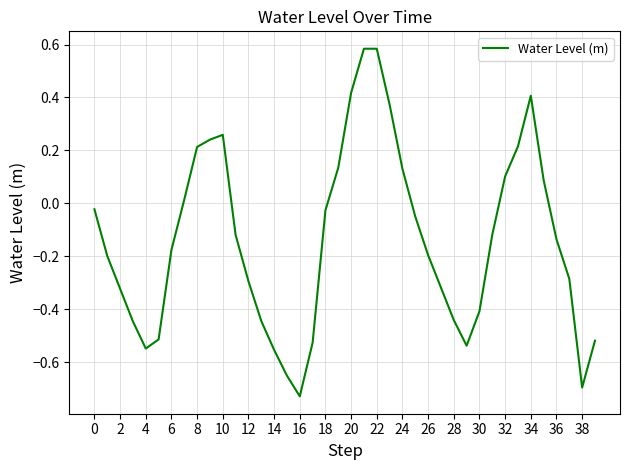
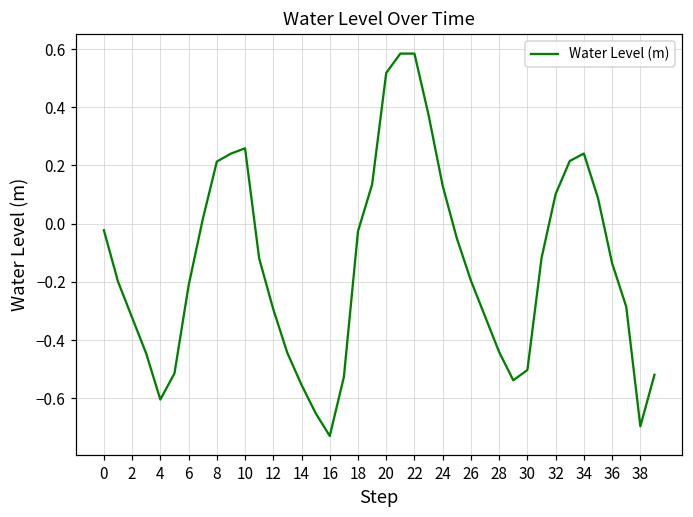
  {
    "0": -0.02,
    "2": -0.32,
-   "4": -0.55,
-   "6": -0.18,
+   "4": -0.60,
+   "6": -0.21,
    "8": 0.21,
    "10": 0.26,
    "12": -0.29,
    "14": -0.55,
    "16": -0.73,
    "18": -0.03,
-   "20": 0.42,
+   "20": 0.52,
    "22": 0.58,
    "24": 0.13,
    "26": -0.20,
    "28": -0.44,
-   "30": -0.41,
+   "30": -0.50,
    "32": 0.10,
-   "34": 0.41,
+   "34": 0.24,
    "36": -0.14,
    "38": -0.70
  }
